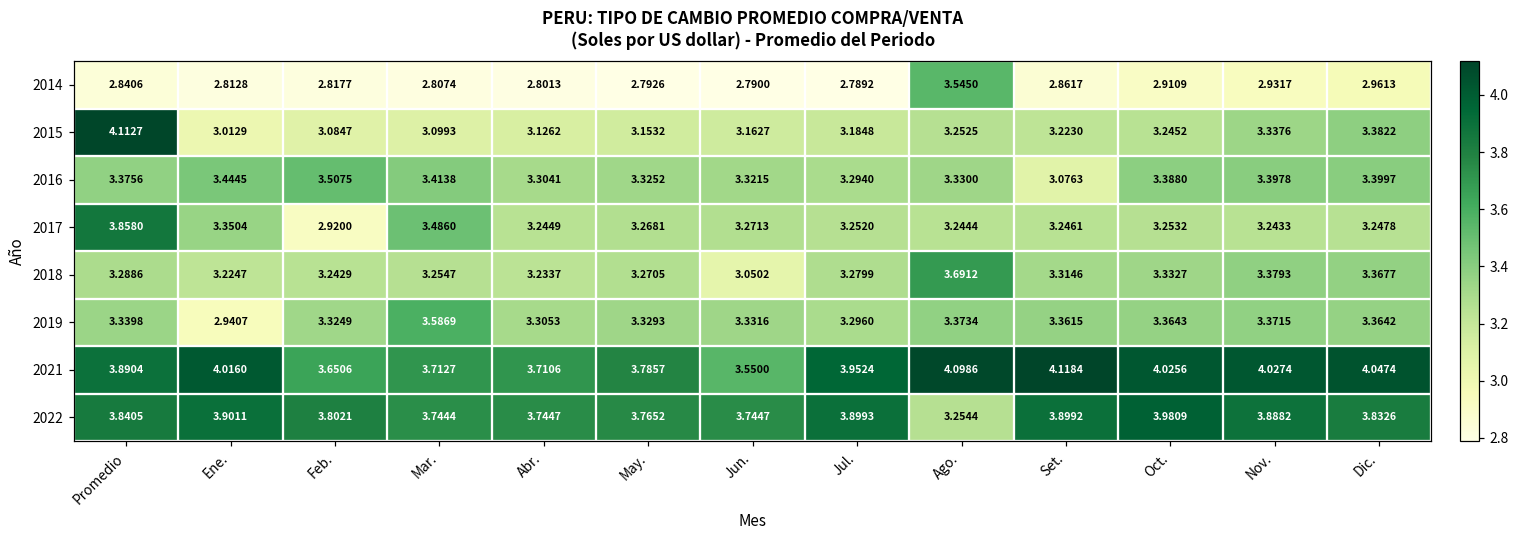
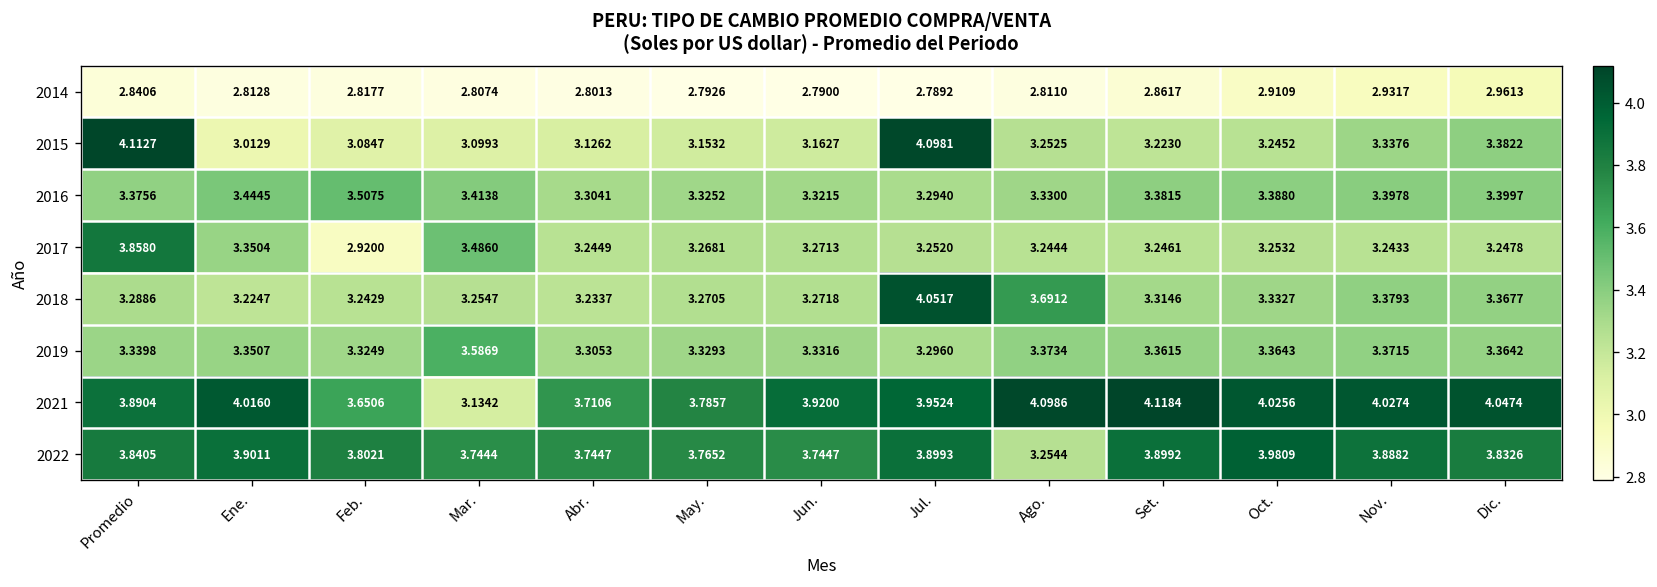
  {
    "2014": {
      "Promedio": 2.8406,
      "Ene.": 2.8128,
      "Feb.": 2.8177,
      "Mar.": 2.8074,
      "Abr.": 2.8013,
      "May.": 2.7926,
      "Jun.": 2.7900,
      "Jul.": 2.7892,
-     "Ago.": 3.5450,
+     "Ago.": 2.8110,
      "Set.": 2.8617,
      "Oct.": 2.9109,
      "Nov.": 2.9317,
      "Dic.": 2.9613
    },
    "2015": {
      "Promedio": 4.1127,
      "Ene.": 3.0129,
      "Feb.": 3.0847,
      "Mar.": 3.0993,
      "Abr.": 3.1262,
      "May.": 3.1532,
      "Jun.": 3.1627,
-     "Jul.": 3.1848,
+     "Jul.": 4.0981,
      "Ago.": 3.2525,
      "Set.": 3.2230,
      "Oct.": 3.2452,
      "Nov.": 3.3376,
      "Dic.": 3.3822
    },
    "2016": {
      "Promedio": 3.3756,
      "Ene.": 3.4445,
      "Feb.": 3.5075,
      "Mar.": 3.4138,
      "Abr.": 3.3041,
      "May.": 3.3252,
      "Jun.": 3.3215,
      "Jul.": 3.2940,
      "Ago.": 3.3300,
-     "Set.": 3.0763,
+     "Set.": 3.3815,
      "Oct.": 3.3880,
      "Nov.": 3.3978,
      "Dic.": 3.3997
    },
    "2017": {
      "Promedio": 3.8580,
      "Ene.": 3.3504,
      "Feb.": 2.9200,
      "Mar.": 3.4860,
      "Abr.": 3.2449,
      "May.": 3.2681,
      "Jun.": 3.2713,
      "Jul.": 3.2520,
      "Ago.": 3.2444,
      "Set.": 3.2461,
      "Oct.": 3.2532,
      "Nov.": 3.2433,
      "Dic.": 3.2478
    },
    "2018": {
      "Promedio": 3.2886,
      "Ene.": 3.2247,
      "Feb.": 3.2429,
      "Mar.": 3.2547,
      "Abr.": 3.2337,
      "May.": 3.2705,
-     "Jun.": 3.0502,
-     "Jul.": 3.2799,
+     "Jun.": 3.2718,
+     "Jul.": 4.0517,
      "Ago.": 3.6912,
      "Set.": 3.3146,
      "Oct.": 3.3327,
      "Nov.": 3.3793,
      "Dic.": 3.3677
    },
    "2019": {
      "Promedio": 3.3398,
-     "Ene.": 2.9407,
+     "Ene.": 3.3507,
      "Feb.": 3.3249,
      "Mar.": 3.5869,
      "Abr.": 3.3053,
      "May.": 3.3293,
      "Jun.": 3.3316,
      "Jul.": 3.2960,
      "Ago.": 3.3734,
      "Set.": 3.3615,
      "Oct.": 3.3643,
      "Nov.": 3.3715,
      "Dic.": 3.3642
    },
    "2021": {
      "Promedio": 3.8904,
      "Ene.": 4.0160,
      "Feb.": 3.6506,
-     "Mar.": 3.7127,
+     "Mar.": 3.1342,
      "Abr.": 3.7106,
      "May.": 3.7857,
-     "Jun.": 3.5500,
+     "Jun.": 3.9200,
      "Jul.": 3.9524,
      "Ago.": 4.0986,
      "Set.": 4.1184,
      "Oct.": 4.0256,
      "Nov.": 4.0274,
      "Dic.": 4.0474
    },
    "2022": {
      "Promedio": 3.8405,
      "Ene.": 3.9011,
      "Feb.": 3.8021,
      "Mar.": 3.7444,
      "Abr.": 3.7447,
      "May.": 3.7652,
      "Jun.": 3.7447,
      "Jul.": 3.8993,
      "Ago.": 3.2544,
      "Set.": 3.8992,
      "Oct.": 3.9809,
      "Nov.": 3.8882,
      "Dic.": 3.8326
    }
  }
